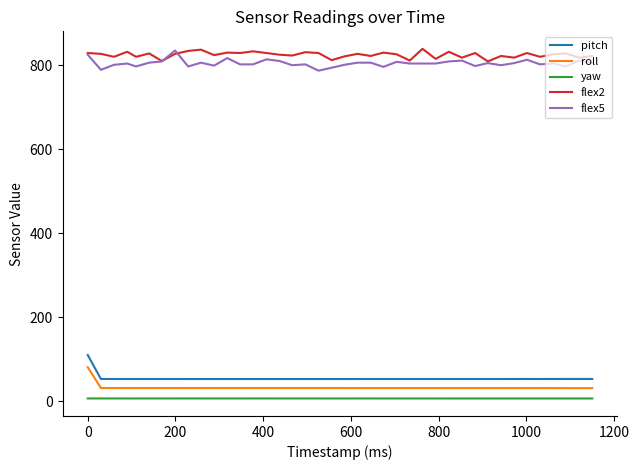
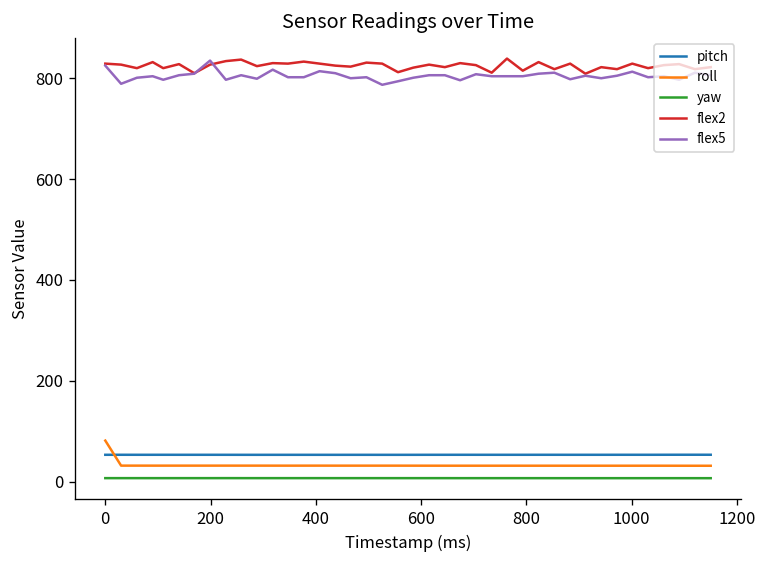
  {
    "pitch": {
-     "0": 110
+     "0": 50
    },
    "roll": {
      "0": 80
    },
    "yaw": {
      "0": 10
    }
  }
